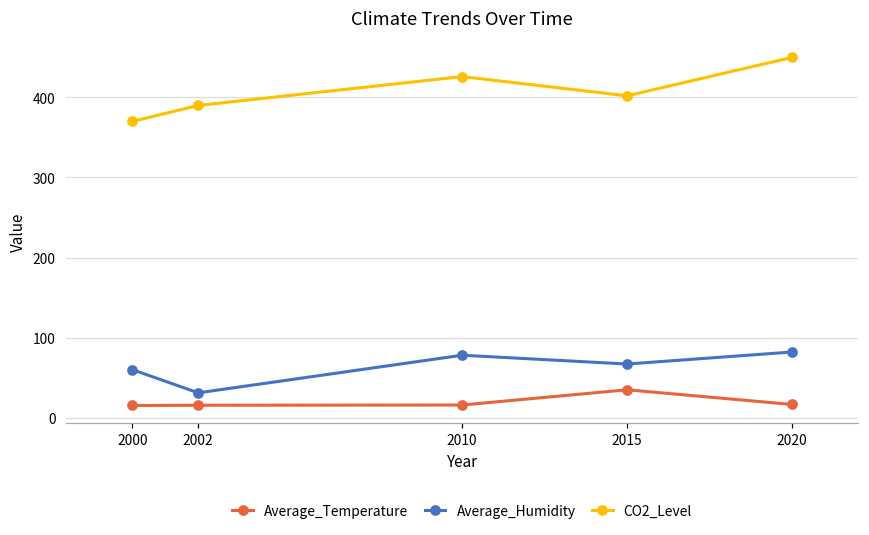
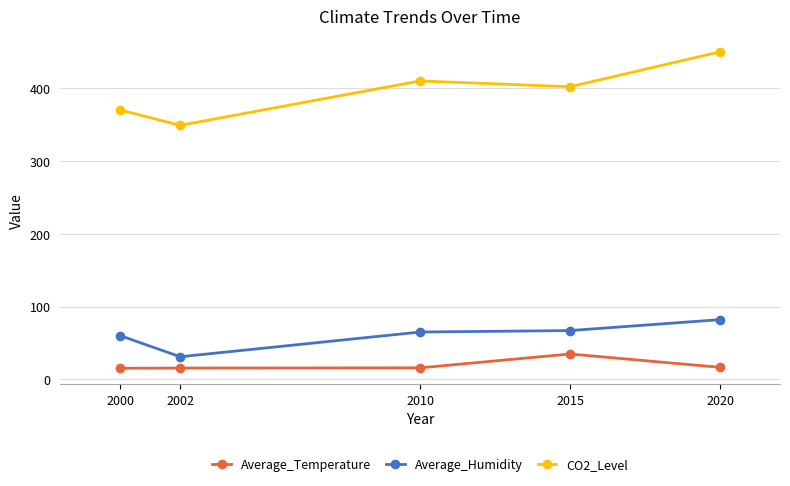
  {
    "Average_Temperature": {
      "2000": 20,
      "2002": 20,
      "2010": 20,
      "2015": 30,
      "2020": 20
    },
    "Average_Humidity": {
      "2000": 60,
      "2002": 30,
-     "2010": 80,
+     "2010": 70,
      "2015": 70,
      "2020": 80
    },
    "CO2_Level": {
      "2000": 370,
-     "2002": 390,
-     "2010": 430,
+     "2002": 350,
+     "2010": 410,
      "2015": 400,
      "2020": 450
    }
  }
